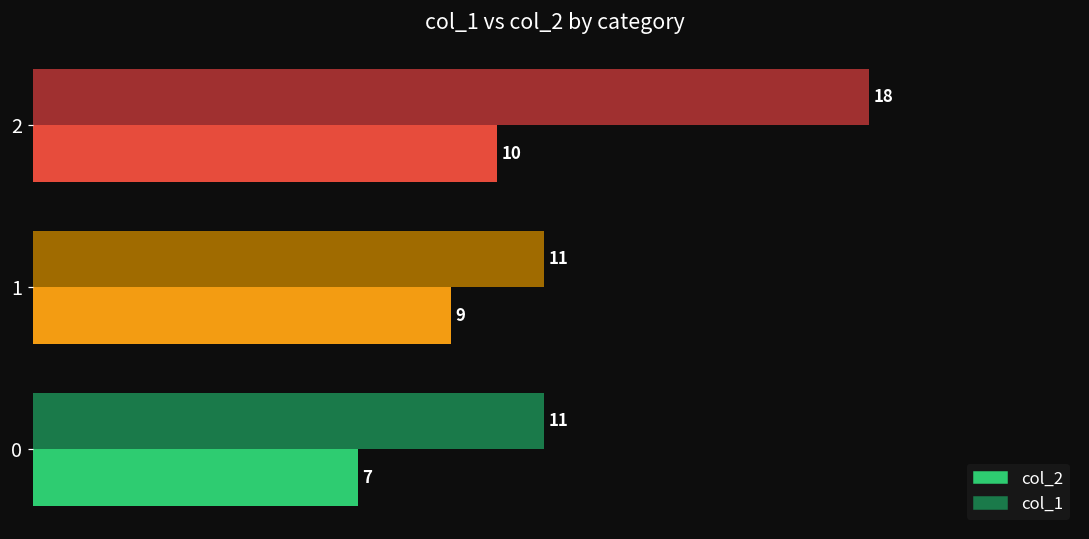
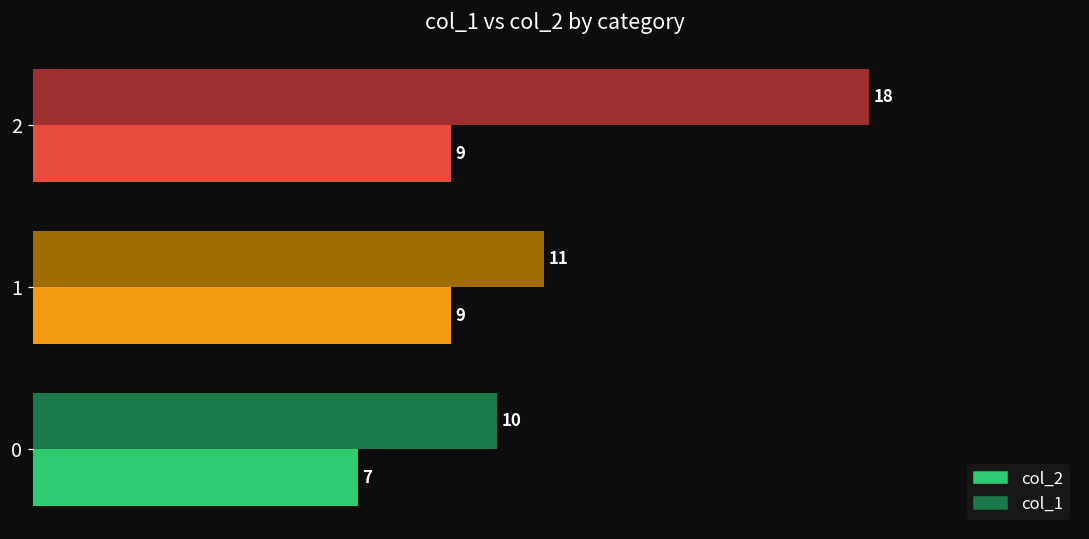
  {
    "col_1": {
      "2": 18,
      "1": 11,
-     "0": 11
+     "0": 10
    },
    "col_2": {
-     "2": 10,
+     "2": 9,
      "1": 9,
      "0": 7
    }
  }
